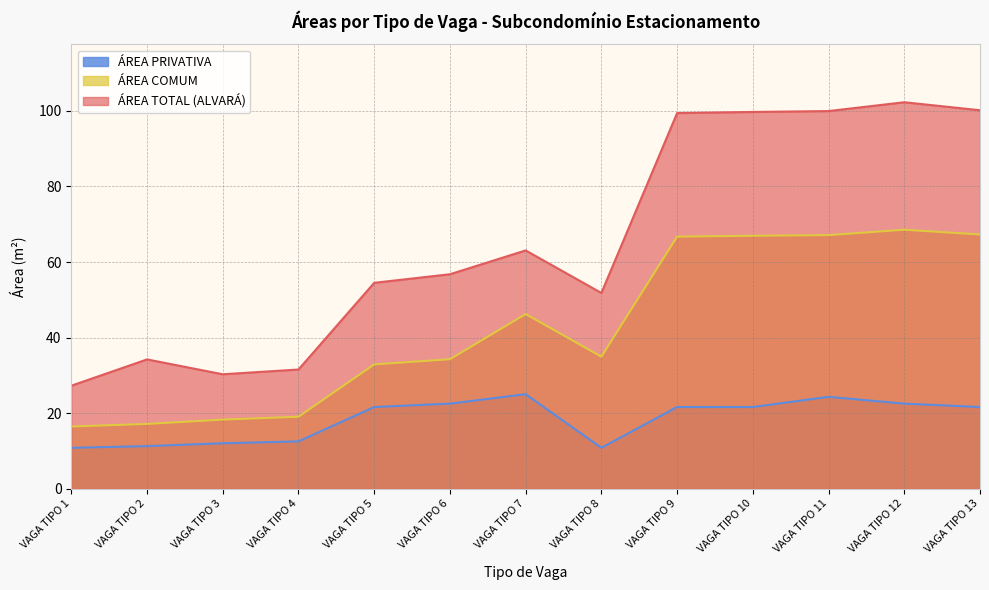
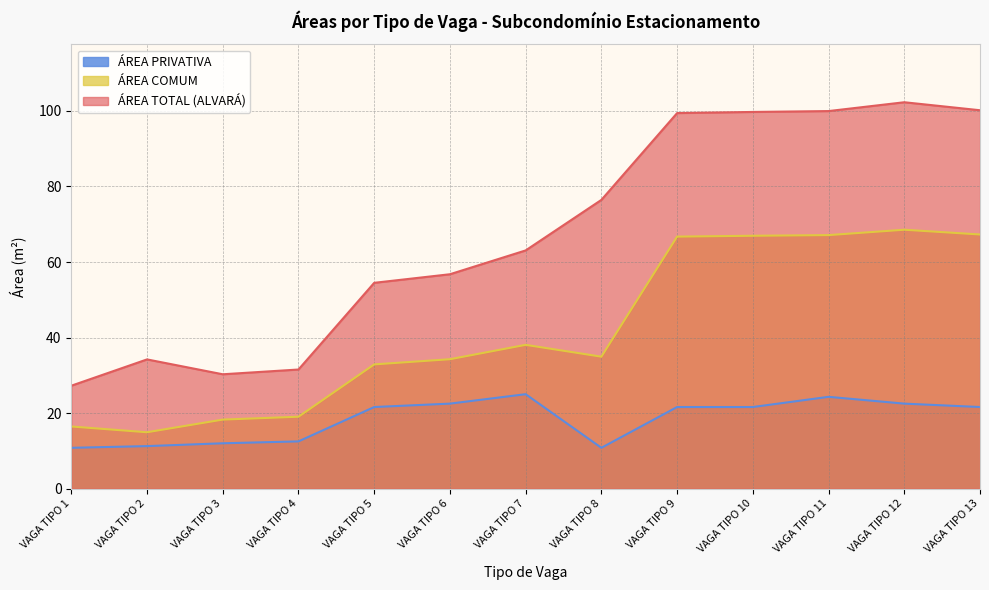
  {
    "ÁREA PRIVATIVA": {
      "VAGA TIPO 1": 11,
      "VAGA TIPO 2": 11,
      "VAGA TIPO 3": 12,
      "VAGA TIPO 4": 13,
      "VAGA TIPO 5": 22,
      "VAGA TIPO 6": 23,
      "VAGA TIPO 7": 25,
      "VAGA TIPO 8": 11,
      "VAGA TIPO 9": 22,
      "VAGA TIPO 10": 22,
      "VAGA TIPO 11": 24,
      "VAGA TIPO 12": 23,
      "VAGA TIPO 13": 22
    },
    "ÁREA COMUM": {
      "VAGA TIPO 1": 16,
-     "VAGA TIPO 2": 17,
+     "VAGA TIPO 2": 15,
      "VAGA TIPO 3": 18,
      "VAGA TIPO 4": 19,
      "VAGA TIPO 5": 33,
      "VAGA TIPO 6": 34,
-     "VAGA TIPO 7": 46,
+     "VAGA TIPO 7": 38,
      "VAGA TIPO 8": 35,
      "VAGA TIPO 9": 67,
      "VAGA TIPO 10": 67,
      "VAGA TIPO 11": 67,
      "VAGA TIPO 12": 69,
      "VAGA TIPO 13": 67
    },
    "ÁREA TOTAL (ALVARÁ)": {
      "VAGA TIPO 1": 27,
      "VAGA TIPO 2": 34,
      "VAGA TIPO 3": 30,
      "VAGA TIPO 4": 32,
      "VAGA TIPO 5": 54,
      "VAGA TIPO 6": 57,
      "VAGA TIPO 7": 63,
-     "VAGA TIPO 8": 52,
+     "VAGA TIPO 8": 76,
      "VAGA TIPO 9": 99,
      "VAGA TIPO 10": 100,
      "VAGA TIPO 11": 100,
      "VAGA TIPO 12": 102,
      "VAGA TIPO 13": 100
    }
  }
